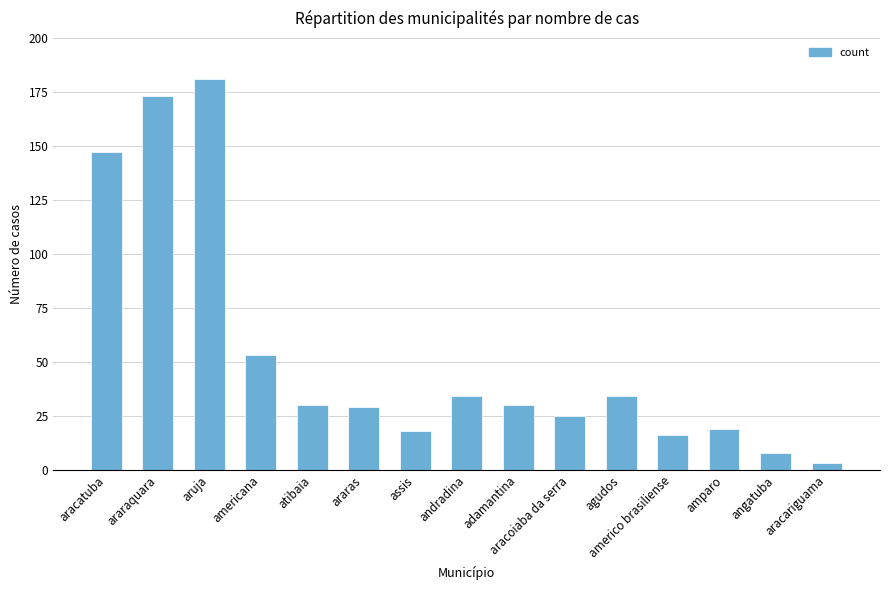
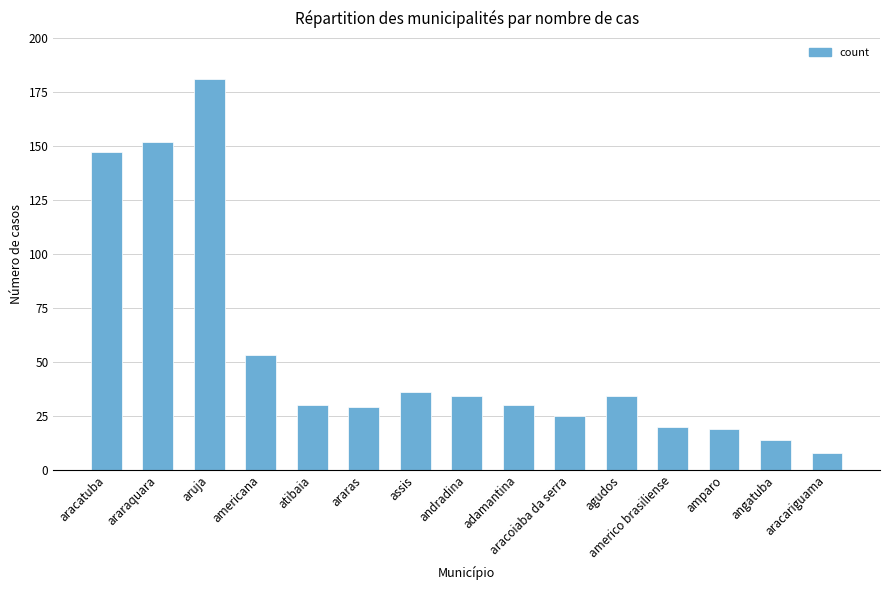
  {
    "aracatuba": 147,
-   "araraquara": 173,
+   "araraquara": 152,
    "aruja": 181,
    "americana": 53,
    "atibaia": 30,
    "araras": 29,
-   "assis": 18,
+   "assis": 36,
    "andradina": 34,
    "adamantina": 30,
    "aracoiaba da serra": 25,
    "agudos": 34,
-   "americo brasiliense": 16,
+   "americo brasiliense": 20,
    "amparo": 19,
-   "angatuba": 8,
-   "aracariguama": 3
+   "angatuba": 14,
+   "aracariguama": 8
  }
